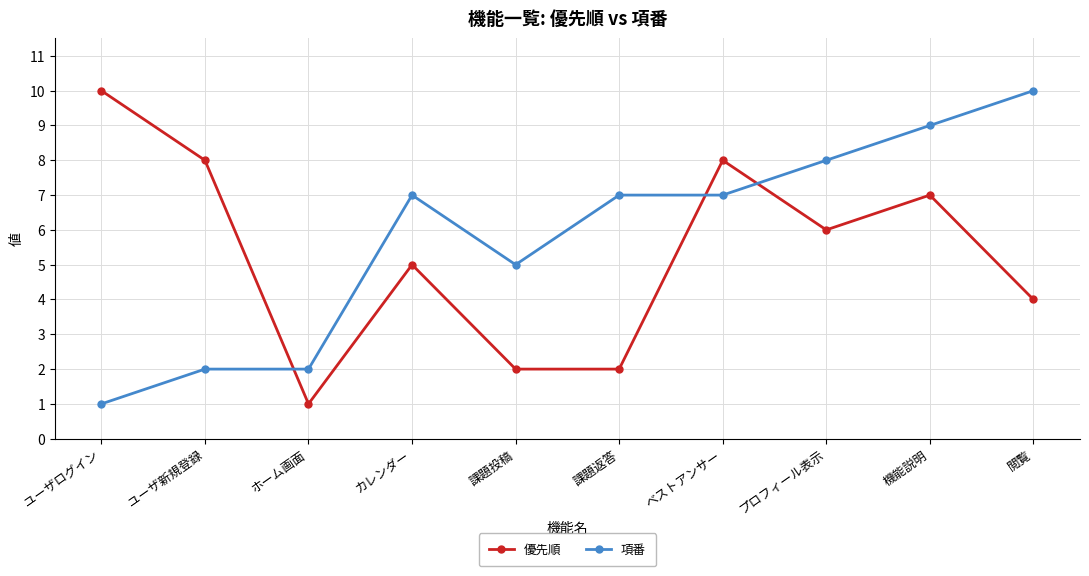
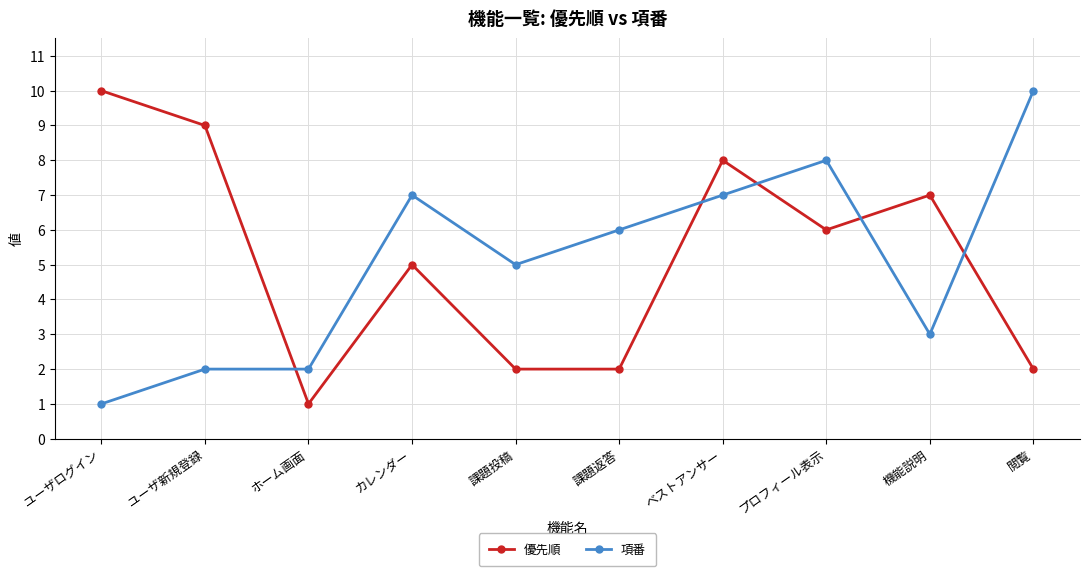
  {
    "優先順": {
      "ユーザログイン": 10,
-     "ユーザ新規登録": 8,
+     "ユーザ新規登録": 9,
      "ホーム画面": 1,
      "カレンダー": 5,
      "課題投稿": 2,
      "課題返答": 2,
      "ベストアンサー": 8,
      "プロフィール表示": 6,
      "機能説明": 7,
-     "閲覧": 4
+     "閲覧": 2
    },
    "項番": {
      "ユーザログイン": 1,
      "ユーザ新規登録": 2,
      "ホーム画面": 2,
      "カレンダー": 7,
      "課題投稿": 5,
-     "課題返答": 7,
+     "課題返答": 6,
      "ベストアンサー": 7,
      "プロフィール表示": 8,
-     "機能説明": 9,
+     "機能説明": 3,
      "閲覧": 10
    }
  }
